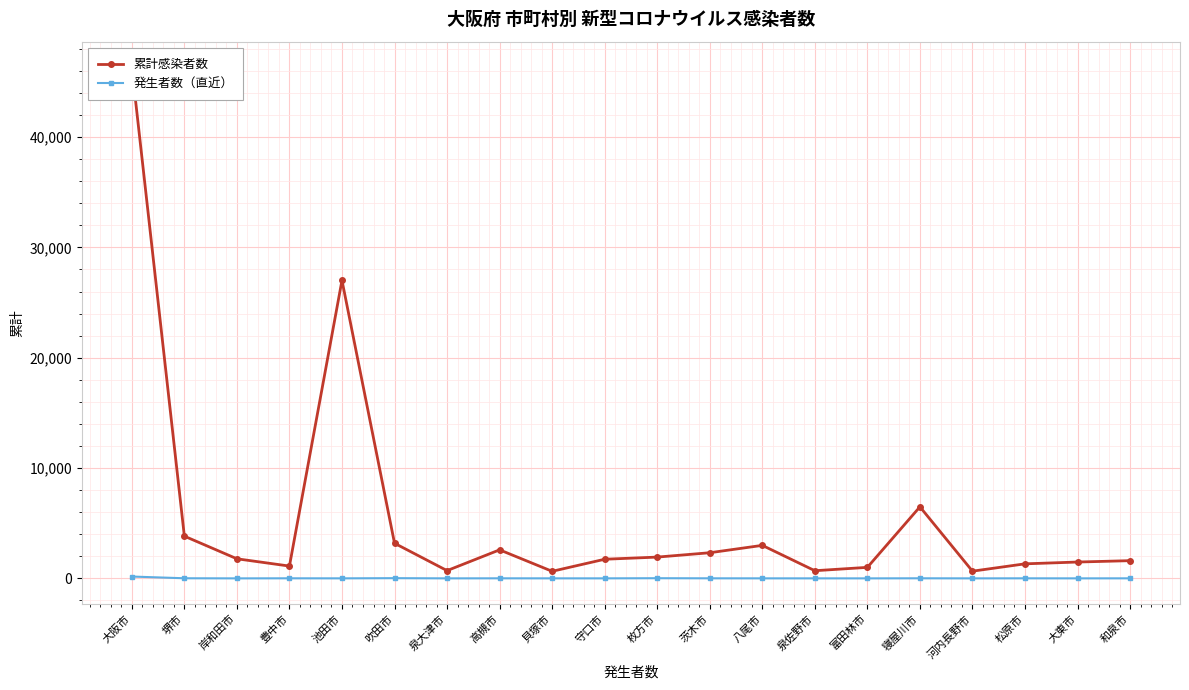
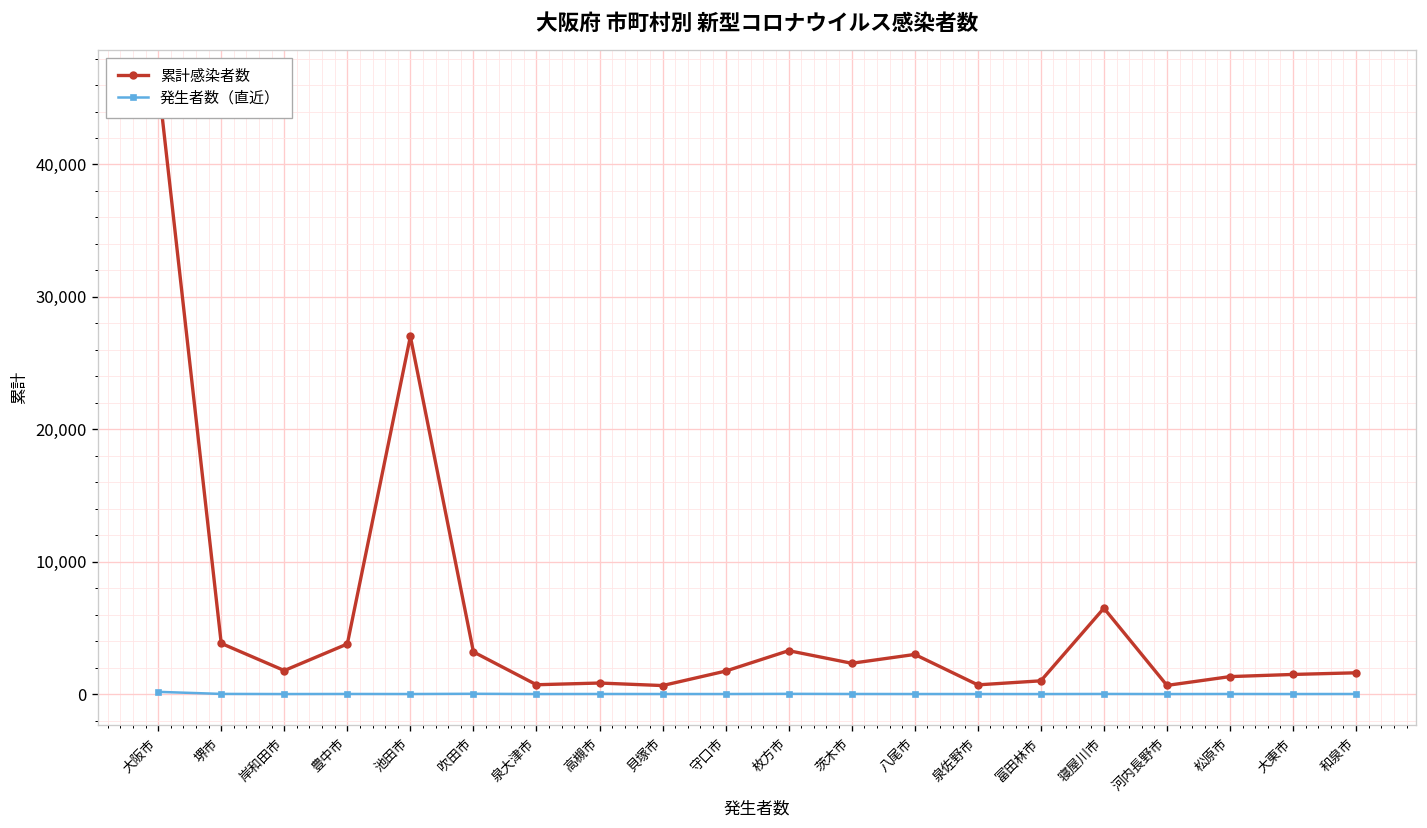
  {
    "累計感染者数": {
      "堺市": "3,800",
      "岸和田市": "1,800",
-     "豊中市": "1,100",
+     "豊中市": "3,800",
      "池田市": "27,000",
      "吹田市": "3,200",
      "泉大津市": "700",
-     "高槻市": "2,600",
+     "高槻市": "800",
      "貝塚市": "600",
      "守口市": "1,700",
-     "枚方市": "1,900",
+     "枚方市": "3,300",
      "茨木市": "2,300",
      "八尾市": "3,000",
      "泉佐野市": "700",
      "富田林市": "1,000",
      "寝屋川市": "6,500",
      "河内長野市": "700",
      "松原市": "1,300",
      "大東市": "1,500",
      "和泉市": "1,600"
    },
    "発生者数（直近）": {
      "大阪市": "200",
      "堺市": "0",
      "岸和田市": "0",
      "豊中市": "0",
      "池田市": "0",
      "吹田市": "0",
      "泉大津市": "0",
      "高槻市": "0",
      "貝塚市": "0",
      "守口市": "0",
      "枚方市": "0",
      "茨木市": "0",
      "八尾市": "0",
      "泉佐野市": "0",
      "富田林市": "0",
      "寝屋川市": "0",
      "河内長野市": "0",
      "松原市": "0",
      "大東市": "0",
      "和泉市": "0"
    }
  }
